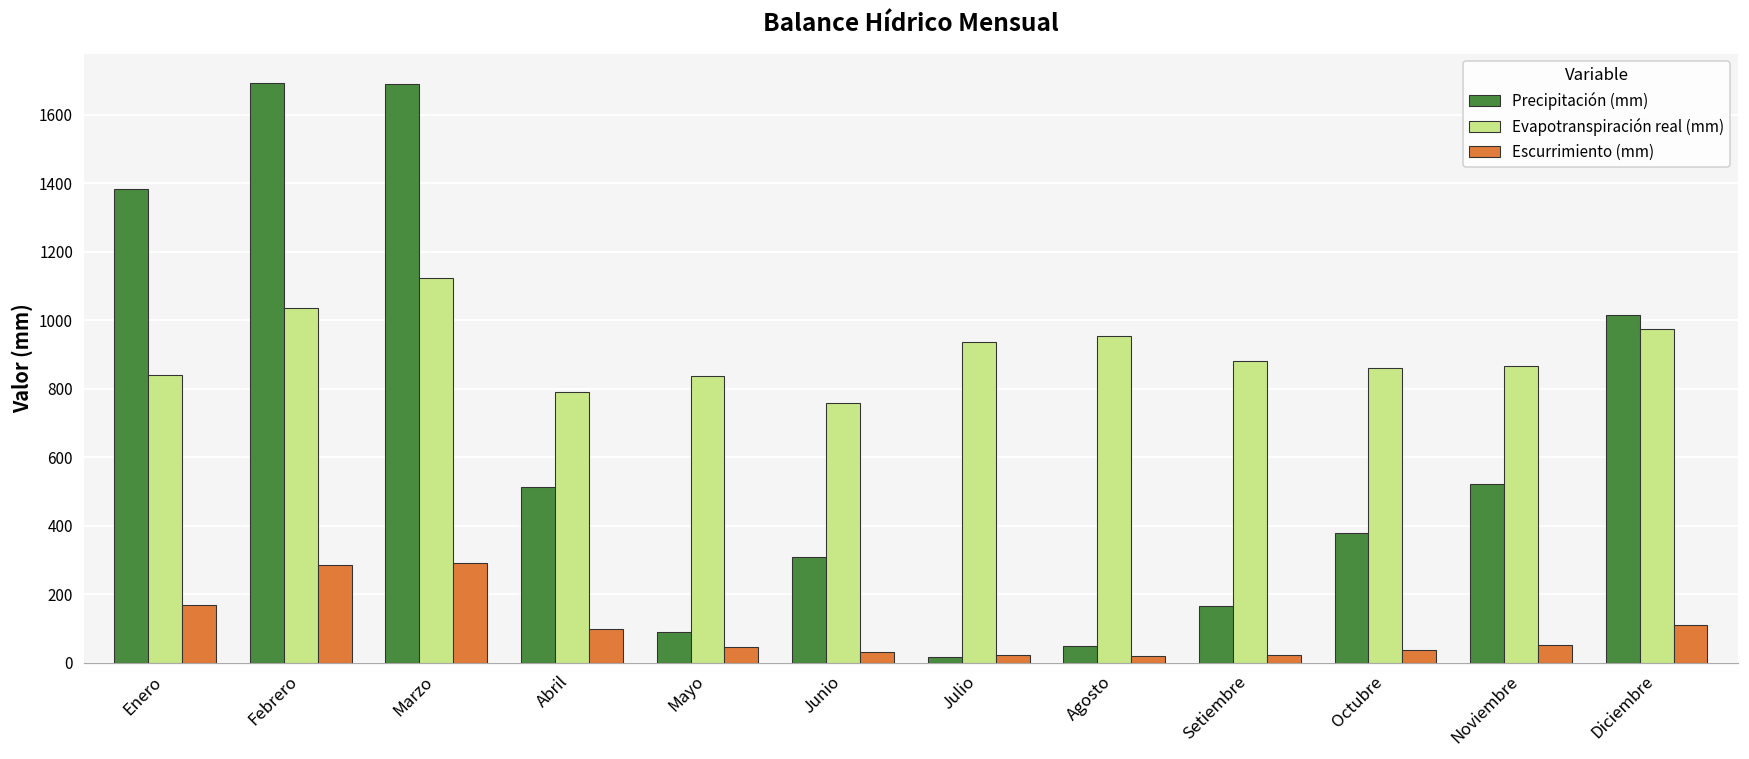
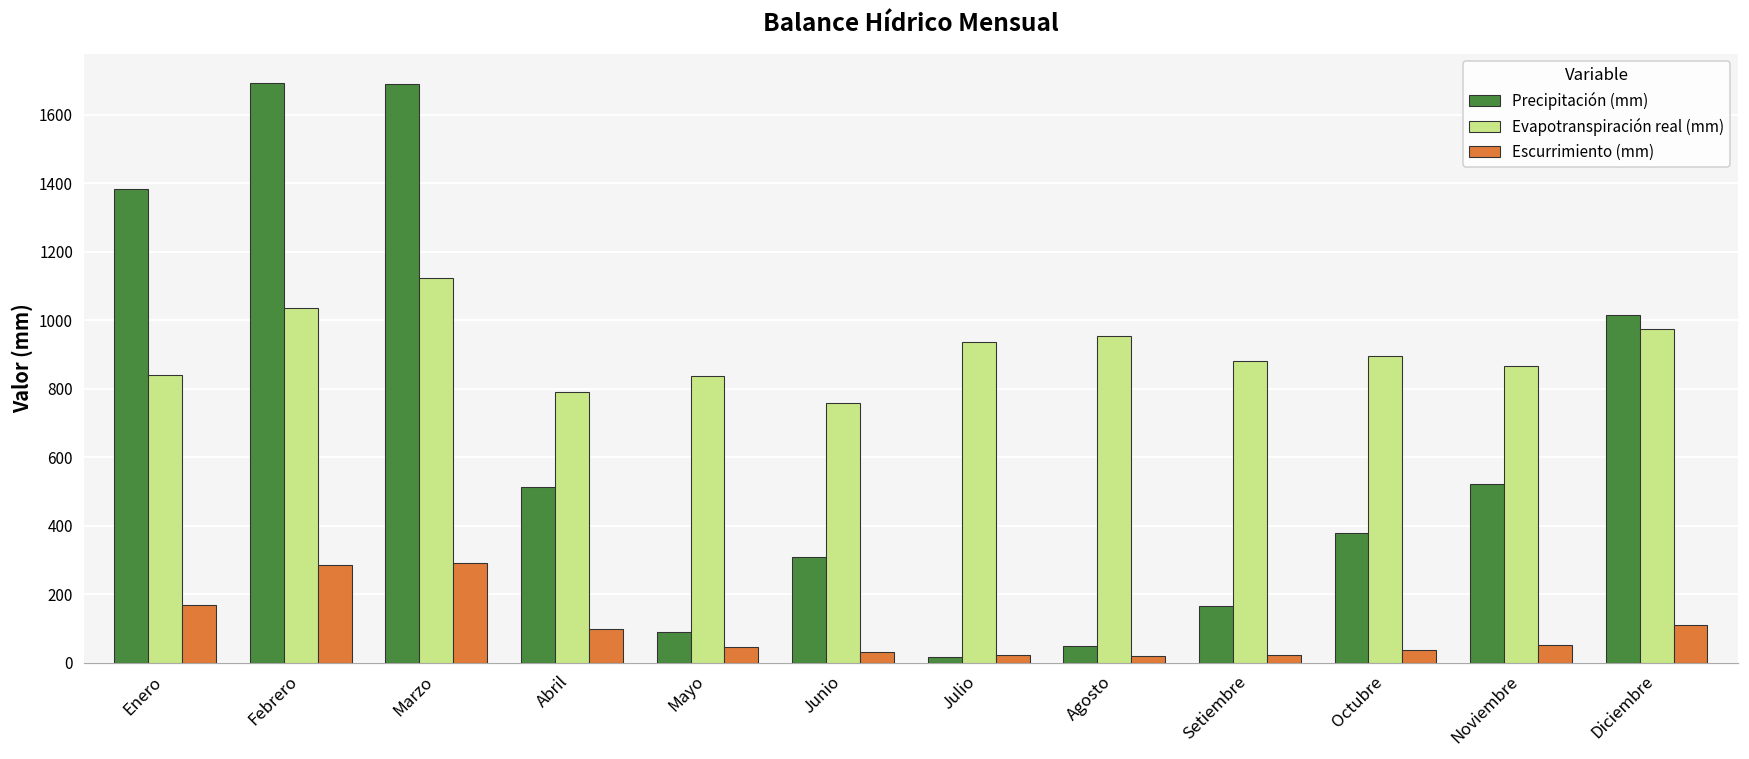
  {
    "Precipitación (mm)": {
      "Enero": 1380,
      "Febrero": 1690,
      "Marzo": 1690,
      "Abril": 510,
      "Mayo": 90,
      "Junio": 310,
      "Julio": 20,
      "Agosto": 50,
      "Setiembre": 170,
      "Octubre": 380,
      "Noviembre": 520,
      "Diciembre": 1020
    },
    "Evapotranspiración real (mm)": {
      "Enero": 840,
      "Febrero": 1040,
      "Marzo": 1120,
      "Abril": 790,
      "Mayo": 840,
      "Junio": 760,
      "Julio": 940,
      "Agosto": 950,
      "Setiembre": 880,
-     "Octubre": 860,
+     "Octubre": 900,
      "Noviembre": 870,
      "Diciembre": 980
    },
    "Escurrimiento (mm)": {
      "Enero": 170,
      "Febrero": 280,
      "Marzo": 290,
      "Abril": 100,
      "Mayo": 50,
      "Junio": 30,
      "Julio": 20,
      "Agosto": 20,
      "Setiembre": 20,
      "Octubre": 40,
      "Noviembre": 50,
      "Diciembre": 110
    }
  }
